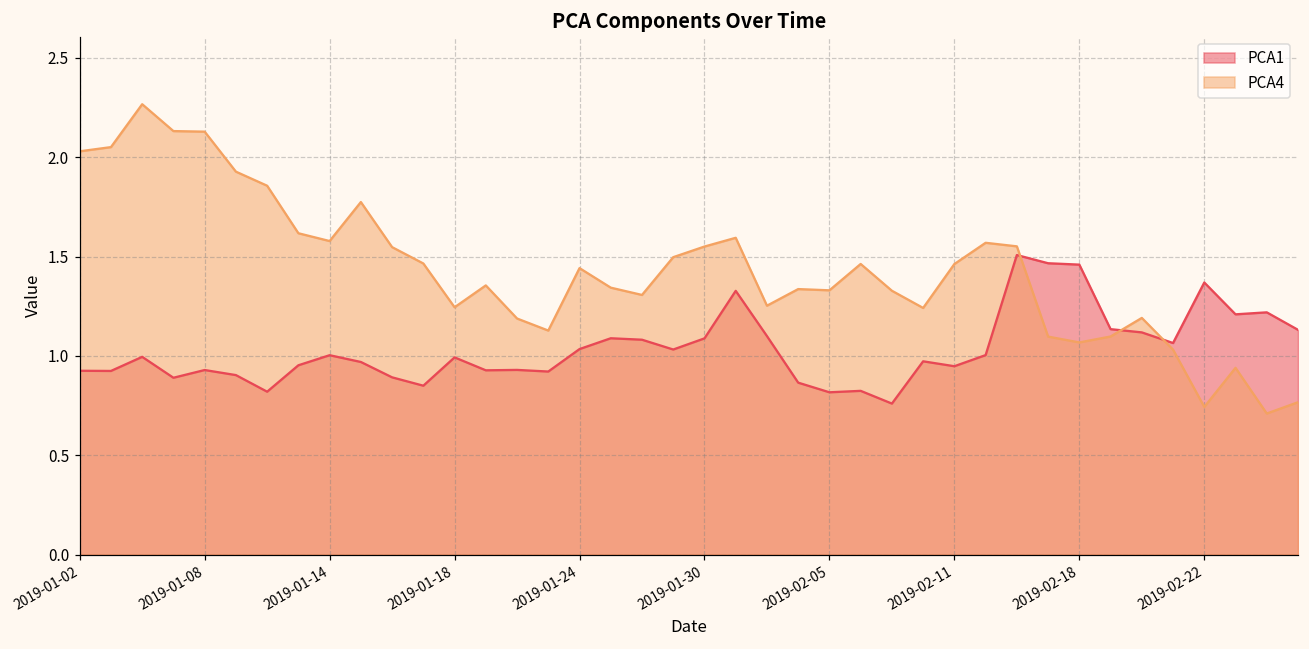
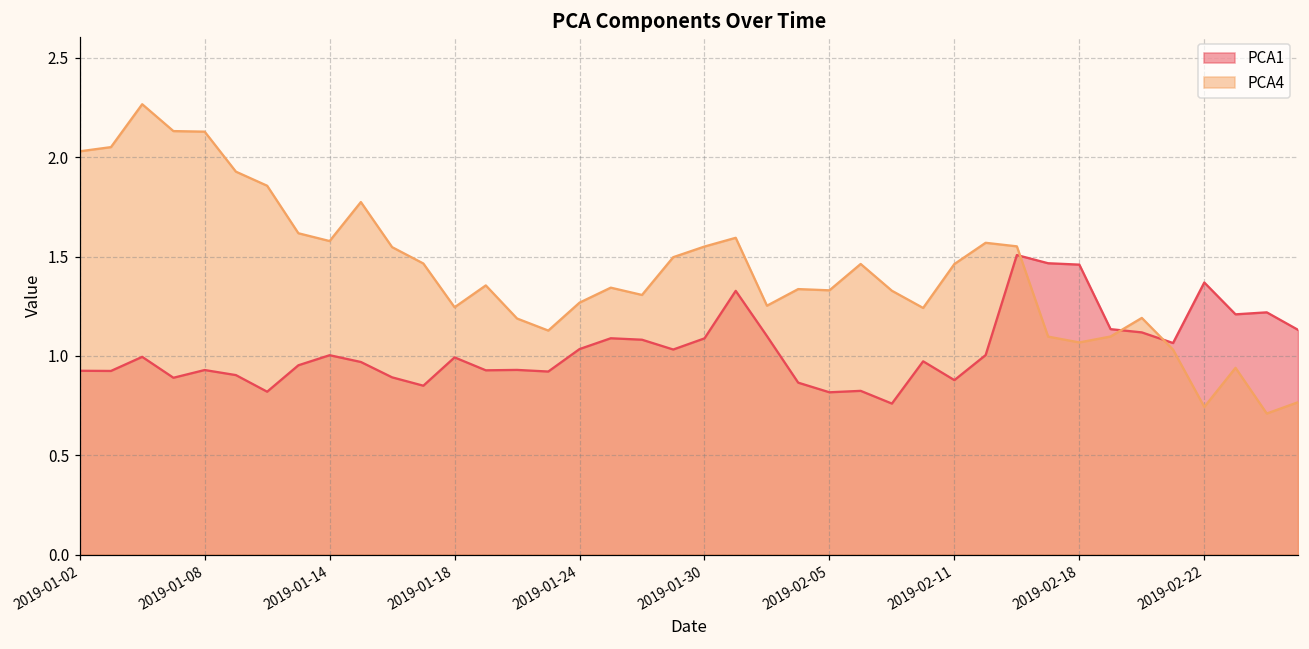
  {
    "PCA1": {
      "2019-01-02": 0.93,
      "2019-01-08": 0.93,
      "2019-01-14": 1.00,
      "2019-01-18": 0.99,
      "2019-01-24": 1.03,
      "2019-01-30": 1.09,
      "2019-02-05": 0.82,
-     "2019-02-11": 0.95,
+     "2019-02-11": 0.88,
      "2019-02-18": 1.46,
      "2019-02-22": 1.37
    },
    "PCA4": {
      "2019-01-02": 2.03,
      "2019-01-08": 2.13,
      "2019-01-14": 1.58,
      "2019-01-18": 1.24,
-     "2019-01-24": 1.44,
+     "2019-01-24": 1.27,
      "2019-01-30": 1.55,
      "2019-02-05": 1.33,
      "2019-02-11": 1.46,
      "2019-02-18": 1.07,
      "2019-02-22": 0.74
    }
  }
